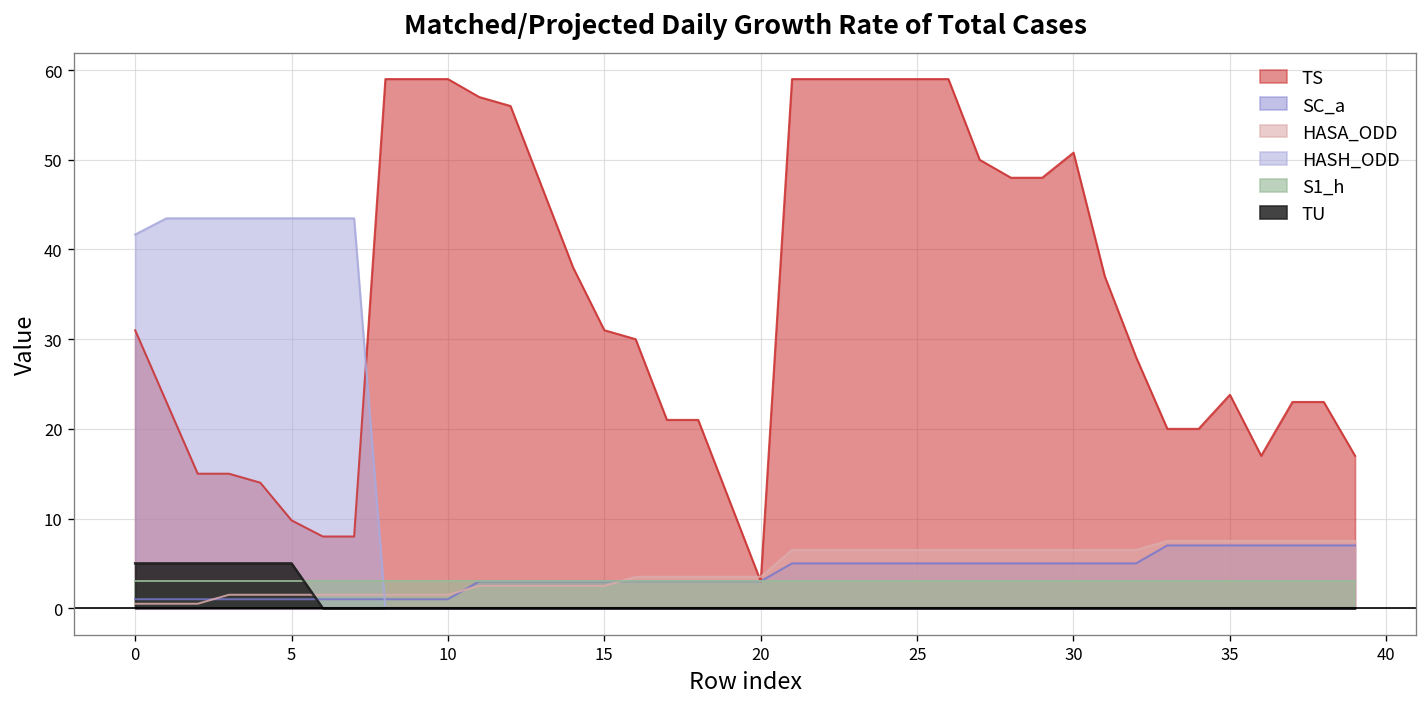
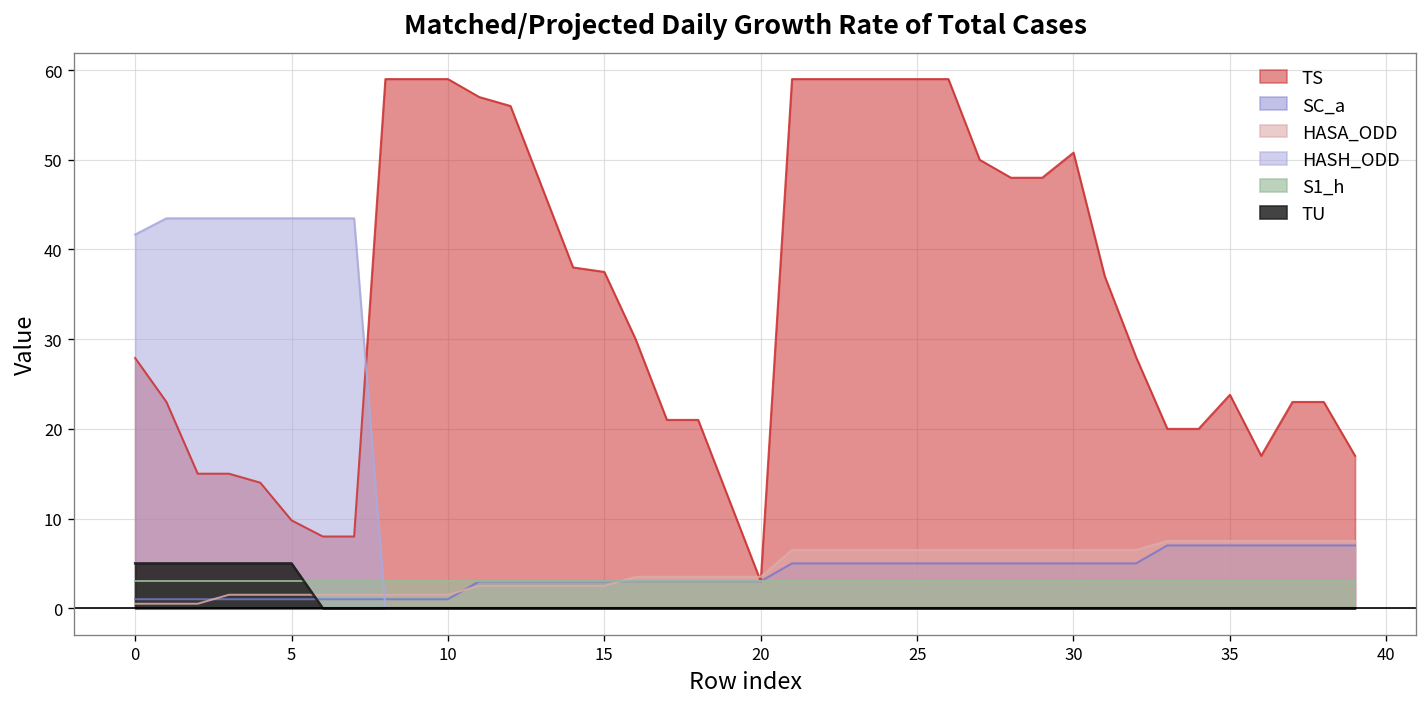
  {
    "TS": {
-     "0": 31,
+     "0": 28,
      "5": 10,
      "10": 59,
-     "15": 31,
+     "15": 38,
      "25": 59,
      "30": 51,
      "35": 24
    },
    "HASA_ODD": {
      "0": 1,
      "5": 2,
      "10": 2,
      "15": 3,
      "20": 4,
      "25": 7,
      "30": 7,
      "35": 8
    },
    "S1_h": {
      "0": 3,
      "5": 3,
      "10": 3,
      "25": 3,
      "30": 3,
      "35": 3
    },
    "TU": {
      "0": 5,
      "5": 5
    }
  }
